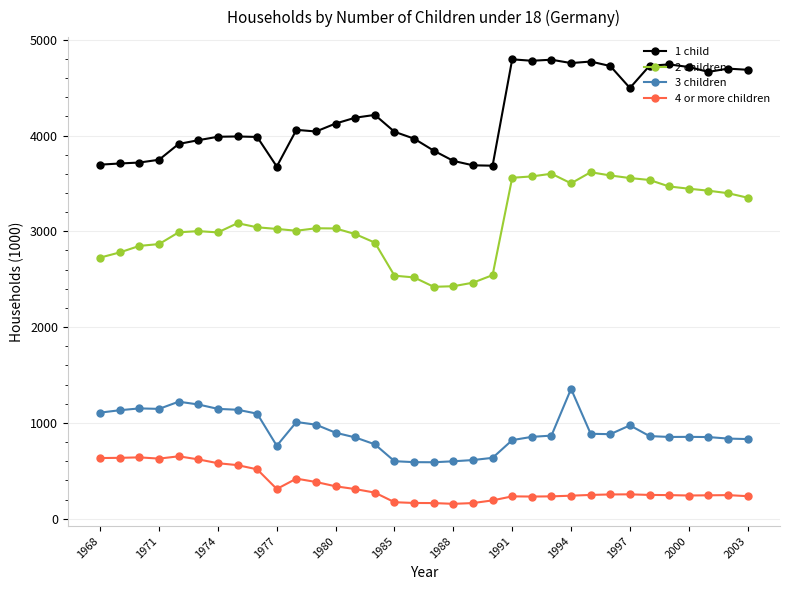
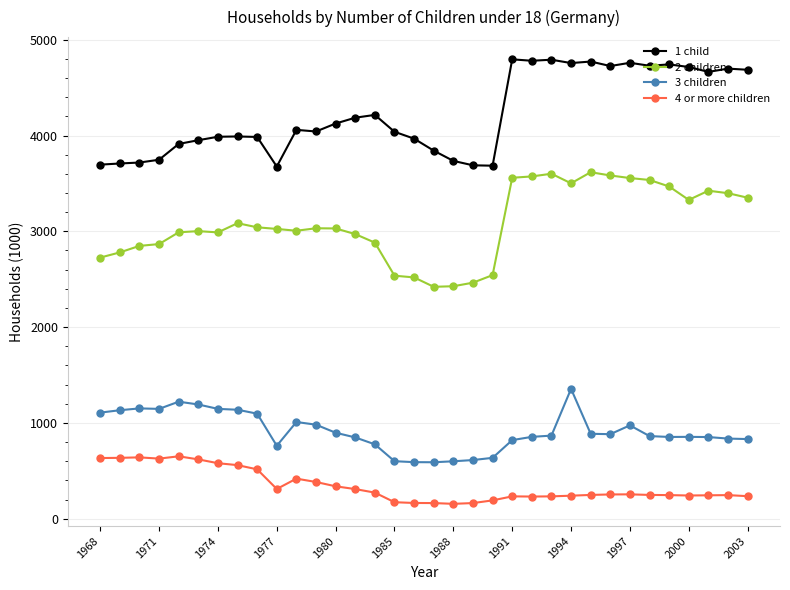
  {
    "1 child": {
      "1968": 3700,
      "1971": 3700,
      "1974": 4000,
      "1977": 3700,
      "1980": 4100,
      "1985": 4000,
      "1988": 3700,
      "1991": 4800,
      "1994": 4800,
-     "1997": 4500,
+     "1997": 4800,
      "2000": 4700,
      "2003": 4700
    },
    "2 children": {
      "1968": 2700,
      "1971": 2900,
      "1974": 3000,
      "1977": 3000,
      "1980": 3000,
      "1985": 2500,
      "1988": 2400,
      "1991": 3600,
      "1994": 3500,
      "1997": 3600,
-     "2000": 3400,
+     "2000": 3300,
      "2003": 3400
    },
    "3 children": {
      "1968": 1100,
      "1971": 1100,
      "1974": 1100,
      "1977": 800,
      "1980": 900,
      "1985": 600,
      "1988": 600,
      "1991": 800,
      "1994": 1400,
      "1997": 1000,
      "2000": 900,
      "2003": 800
    },
    "4 or more children": {
      "1968": 600,
      "1971": 600,
      "1974": 600,
      "1977": 300,
      "1980": 300,
      "1985": 200,
      "1988": 200,
      "1991": 200,
      "1994": 200,
      "1997": 300,
      "2000": 200,
      "2003": 200
    }
  }
